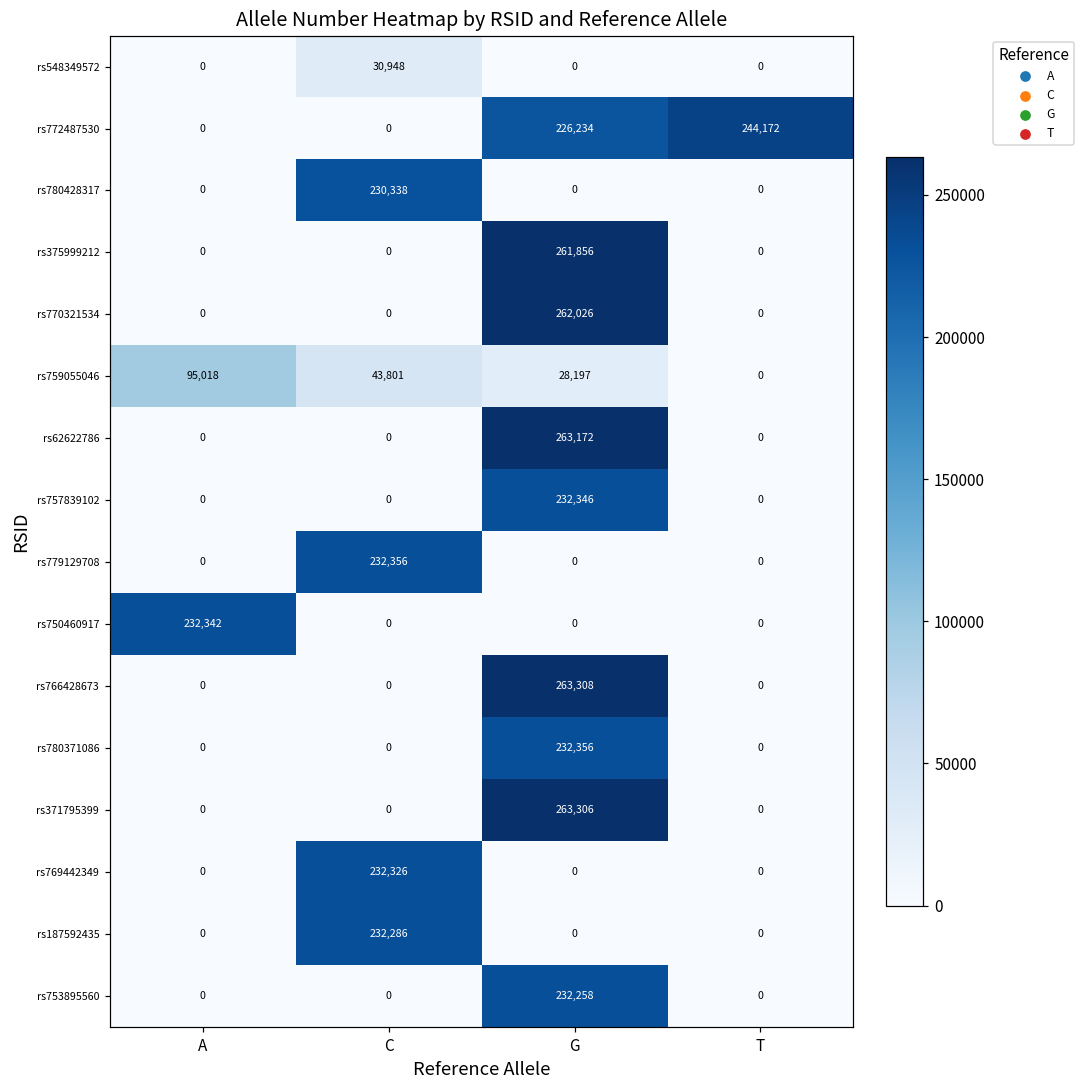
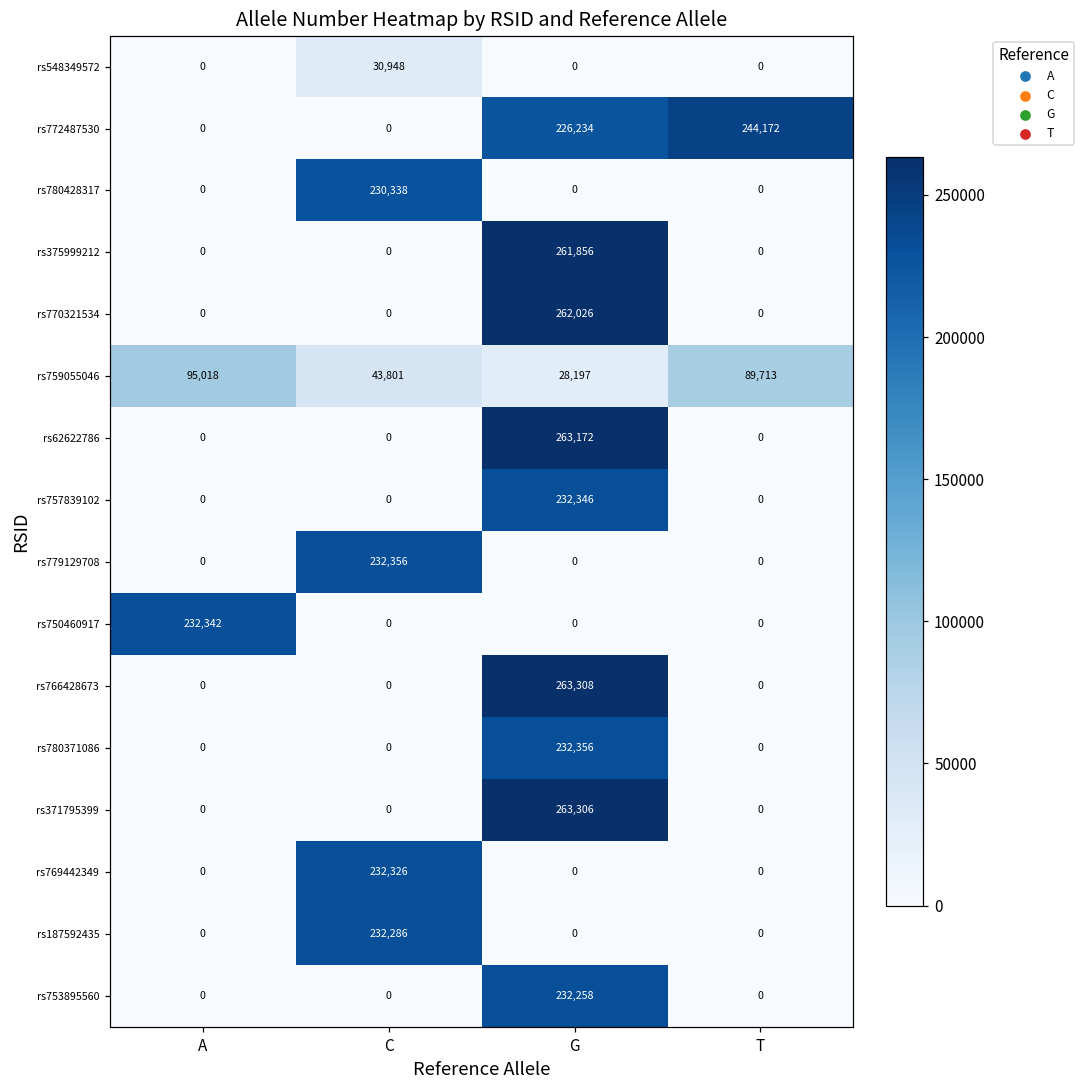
  {
    "rs548349572": {
      "A": "0",
      "C": "30,948",
      "G": "0",
      "T": "0"
    },
    "rs772487530": {
      "A": "0",
      "C": "0",
      "G": "226,234",
      "T": "244,172"
    },
    "rs780428317": {
      "A": "0",
      "C": "230,338",
      "G": "0",
      "T": "0"
    },
    "rs375999212": {
      "A": "0",
      "C": "0",
      "G": "261,856",
      "T": "0"
    },
    "rs770321534": {
      "A": "0",
      "C": "0",
      "G": "262,026",
      "T": "0"
    },
    "rs759055046": {
      "A": "95,018",
      "C": "43,801",
      "G": "28,197",
-     "T": "0"
+     "T": "89,713"
    },
    "rs62622786": {
      "A": "0",
      "C": "0",
      "G": "263,172",
      "T": "0"
    },
    "rs757839102": {
      "A": "0",
      "C": "0",
      "G": "232,346",
      "T": "0"
    },
    "rs779129708": {
      "A": "0",
      "C": "232,356",
      "G": "0",
      "T": "0"
    },
    "rs750460917": {
      "A": "232,342",
      "C": "0",
      "G": "0",
      "T": "0"
    },
    "rs766428673": {
      "A": "0",
      "C": "0",
      "G": "263,308",
      "T": "0"
    },
    "rs780371086": {
      "A": "0",
      "C": "0",
      "G": "232,356",
      "T": "0"
    },
    "rs371795399": {
      "A": "0",
      "C": "0",
      "G": "263,306",
      "T": "0"
    },
    "rs769442349": {
      "A": "0",
      "C": "232,326",
      "G": "0",
      "T": "0"
    },
    "rs187592435": {
      "A": "0",
      "C": "232,286",
      "G": "0",
      "T": "0"
    },
    "rs753895560": {
      "A": "0",
      "C": "0",
      "G": "232,258",
      "T": "0"
    }
  }
